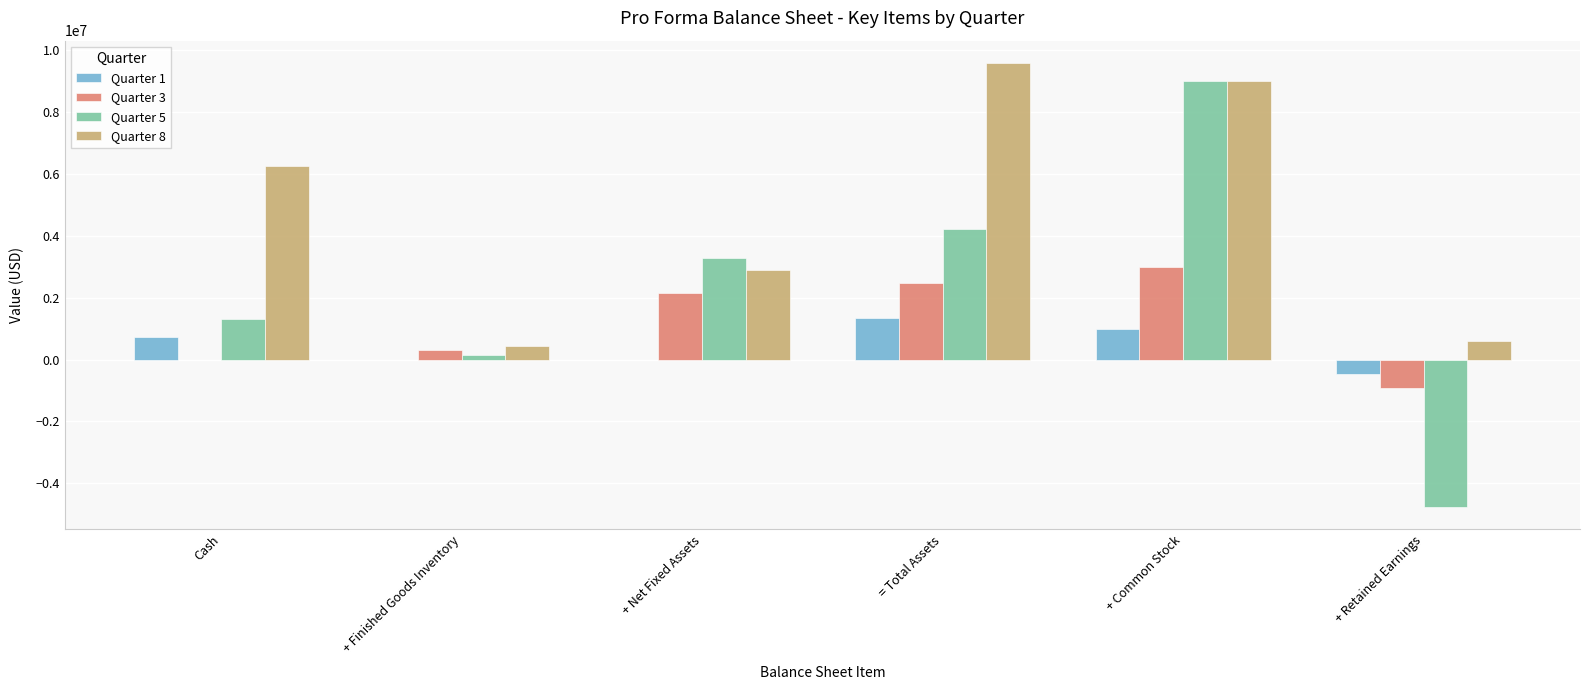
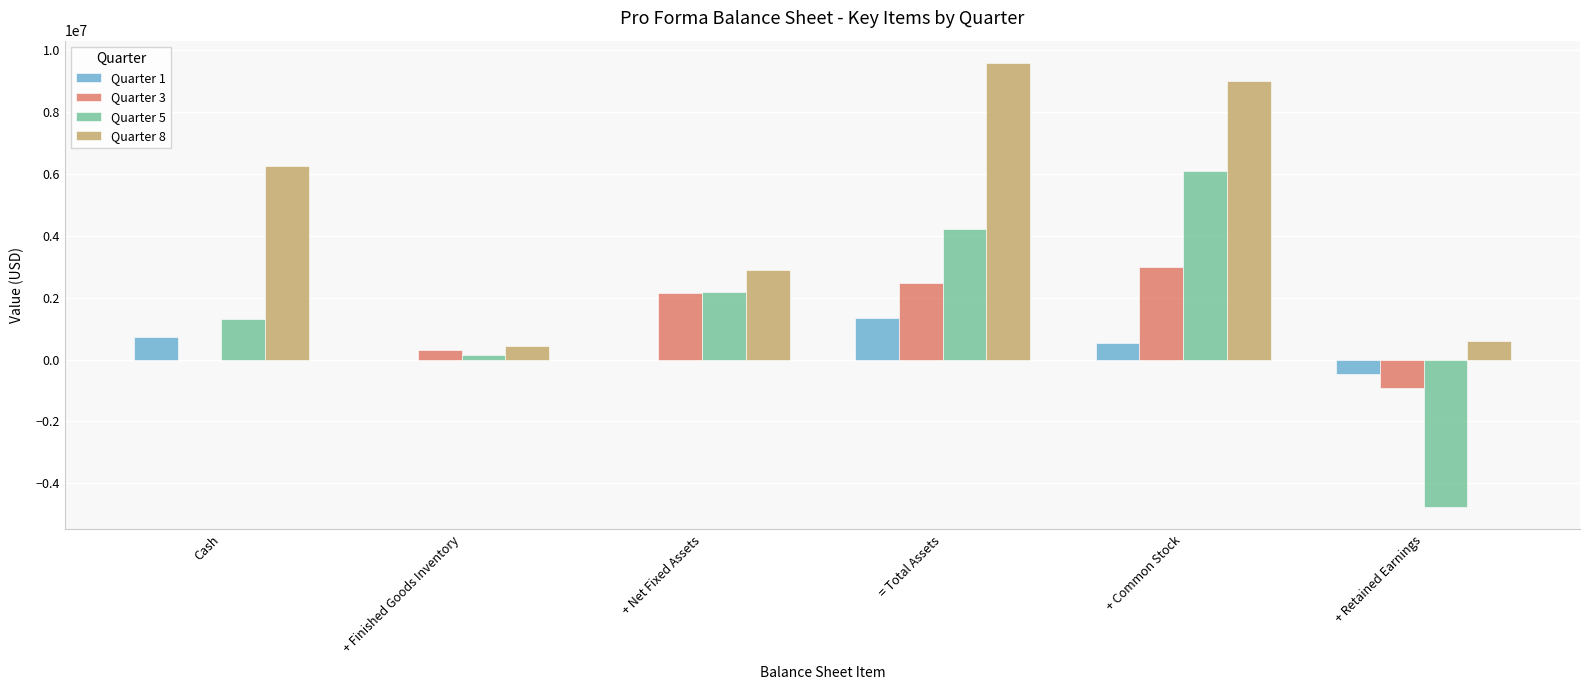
  {
    "Quarter 1": {
      "Cash": 700000,
      "+ Finished Goods Inventory": 0,
      "+ Net Fixed Assets": 0,
      "= Total Assets": 1300000,
-     "+ Common Stock": 1000000,
+     "+ Common Stock": 500000,
      "+ Retained Earnings": -500000
    },
    "Quarter 5": {
      "Cash": 1300000,
      "+ Finished Goods Inventory": 100000,
-     "+ Net Fixed Assets": 3300000,
+     "+ Net Fixed Assets": 2200000,
      "= Total Assets": 4200000,
-     "+ Common Stock": 9000000,
+     "+ Common Stock": 6100000,
      "+ Retained Earnings": -4800000
    }
  }
